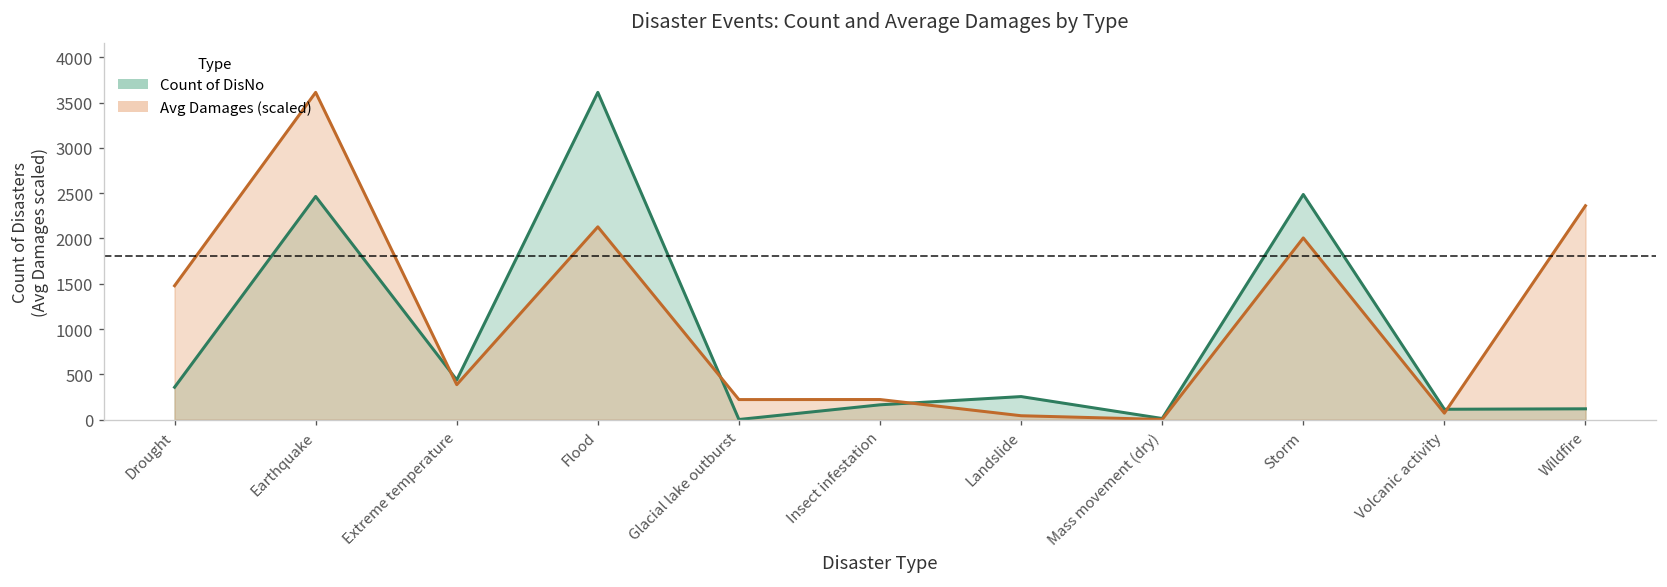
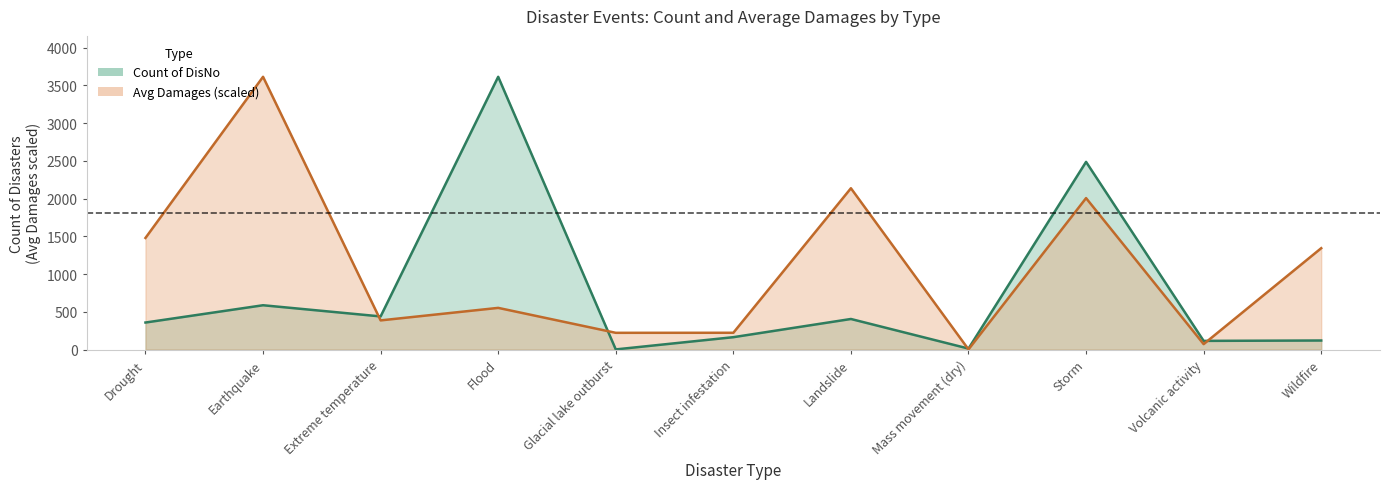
  {
    "Count of DisNo": {
      "Drought": 400,
-     "Earthquake": 2500,
+     "Earthquake": 600,
      "Extreme temperature": 400,
      "Flood": 3600,
      "Glacial lake outburst": 0,
      "Insect infestation": 200,
-     "Landslide": 300,
+     "Landslide": 400,
      "Storm": 2500,
      "Volcanic activity": 100,
      "Wildfire": 100
    },
    "Avg Damages (scaled)": {
      "Drought": 1500,
      "Earthquake": 3600,
      "Extreme temperature": 400,
-     "Flood": 2100,
+     "Flood": 600,
      "Glacial lake outburst": 200,
      "Insect infestation": 200,
-     "Landslide": 0,
+     "Landslide": 2100,
      "Storm": 2000,
      "Volcanic activity": 100,
-     "Wildfire": 2400
+     "Wildfire": 1300
    }
  }
